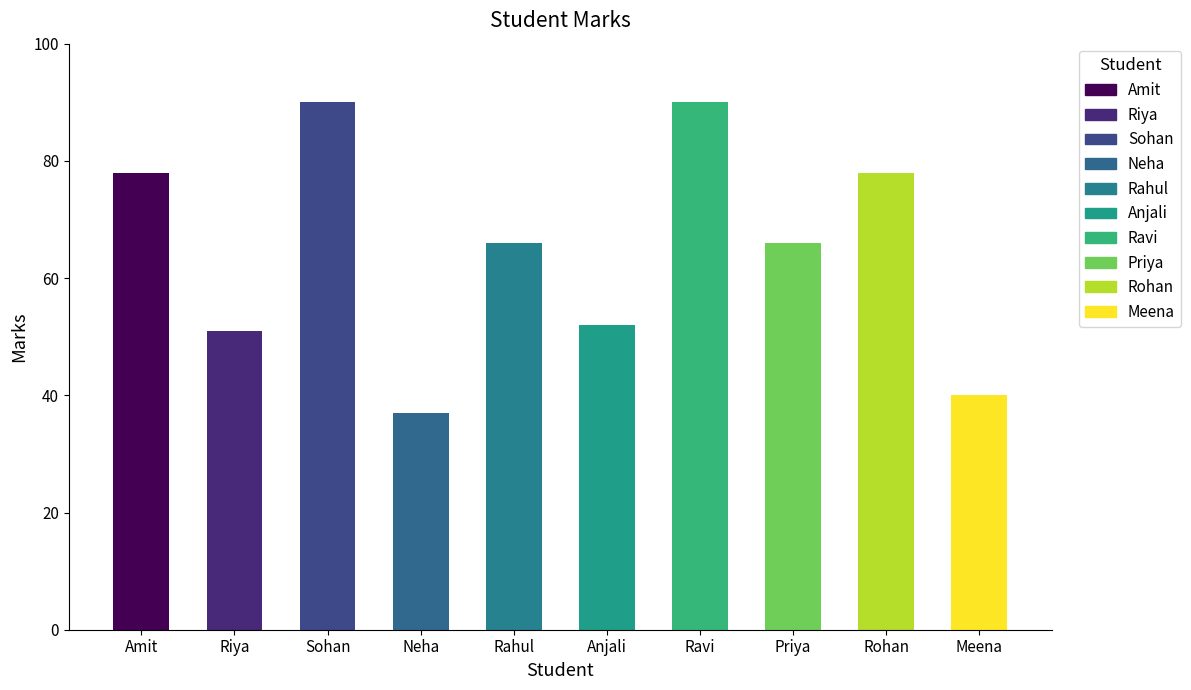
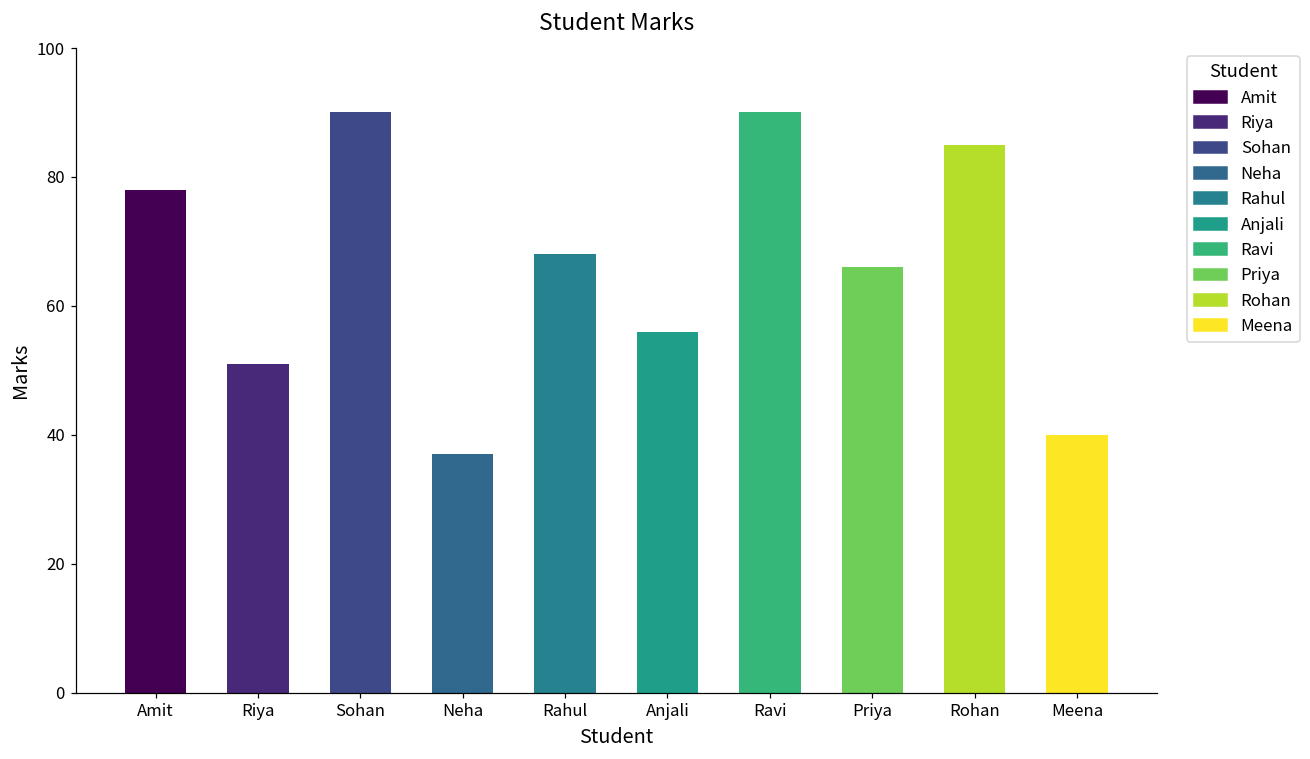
  {
    "Amit": 78,
    "Riya": 51,
    "Sohan": 90,
    "Neha": 37,
-   "Rahul": 66,
-   "Anjali": 52,
+   "Rahul": 68,
+   "Anjali": 56,
    "Ravi": 90,
    "Priya": 66,
-   "Rohan": 78,
+   "Rohan": 85,
    "Meena": 40
  }
